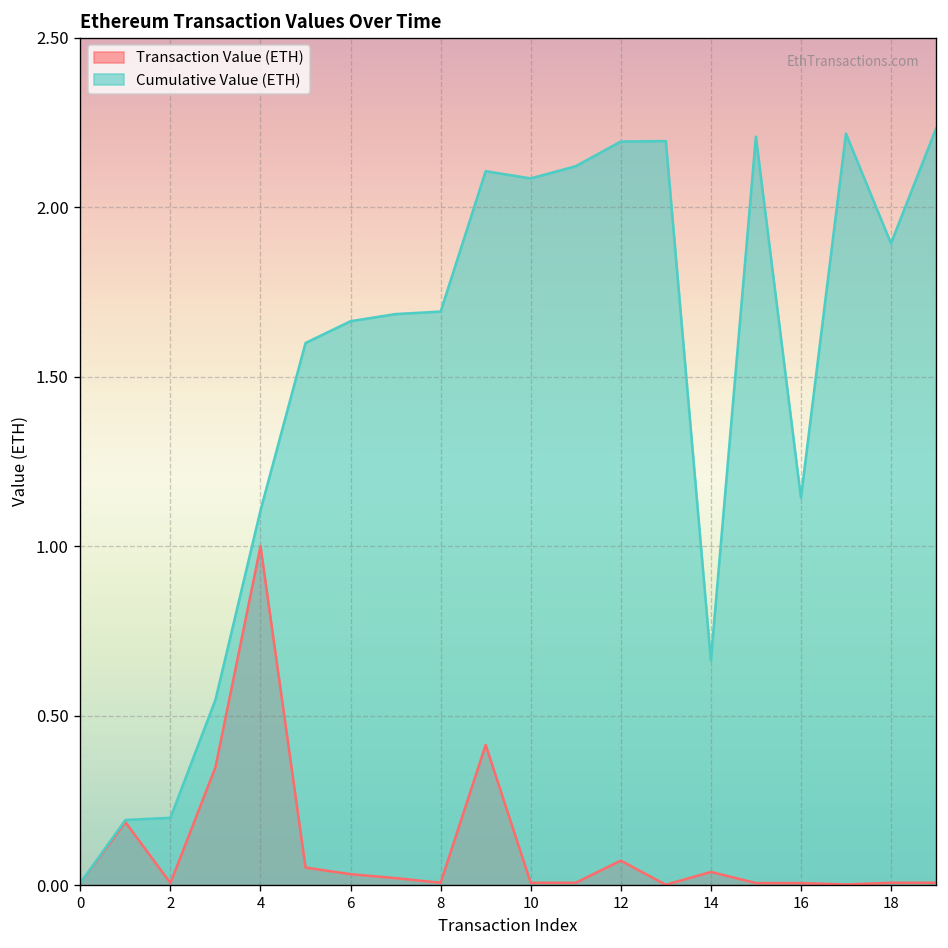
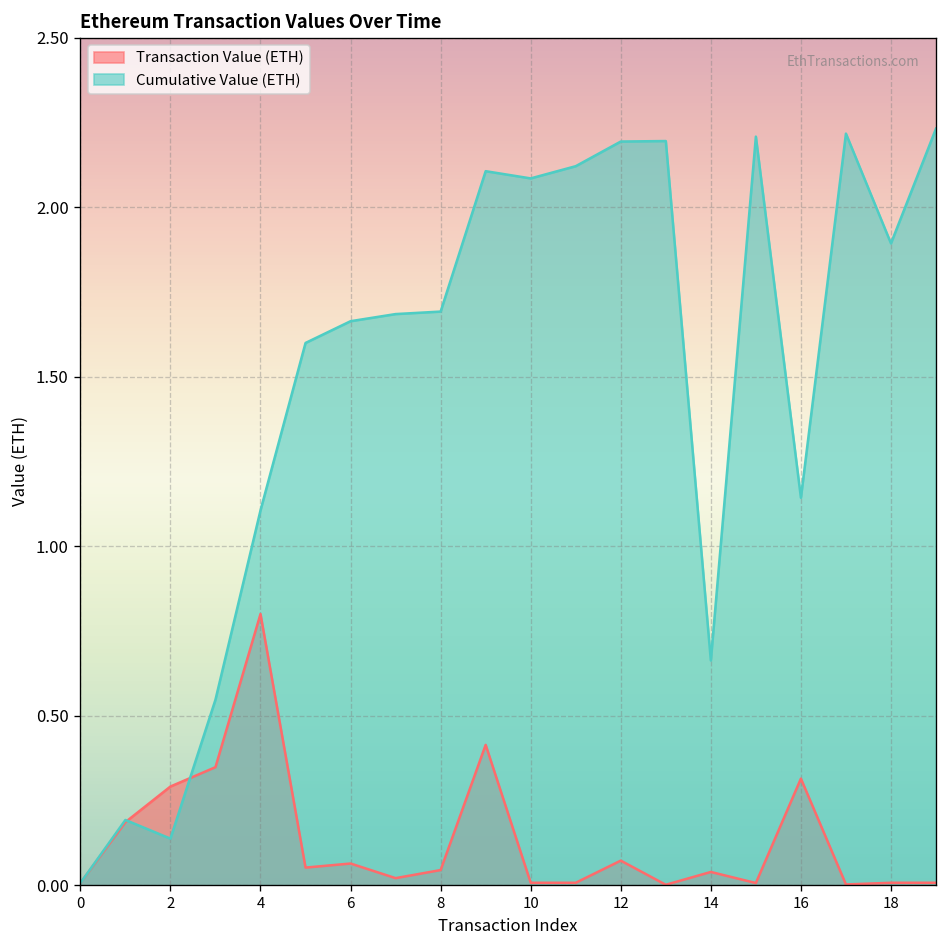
  {
    "Transaction Value (ETH)": {
-     "2": 0.01,
-     "4": 1.0,
-     "6": 0.03,
-     "8": 0.01,
+     "2": 0.29,
+     "4": 0.8,
+     "6": 0.06,
+     "8": 0.04,
      "10": 0.01,
      "12": 0.07,
      "14": 0.04,
-     "16": 0.01,
+     "16": 0.31,
      "18": 0.01
    },
    "Cumulative Value (ETH)": {
-     "2": 0.20,
+     "2": 0.14,
      "4": 1.11,
      "6": 1.66,
      "8": 1.69,
      "10": 2.08,
      "12": 2.19,
      "14": 0.66,
      "16": 1.14,
      "18": 1.89
    }
  }
